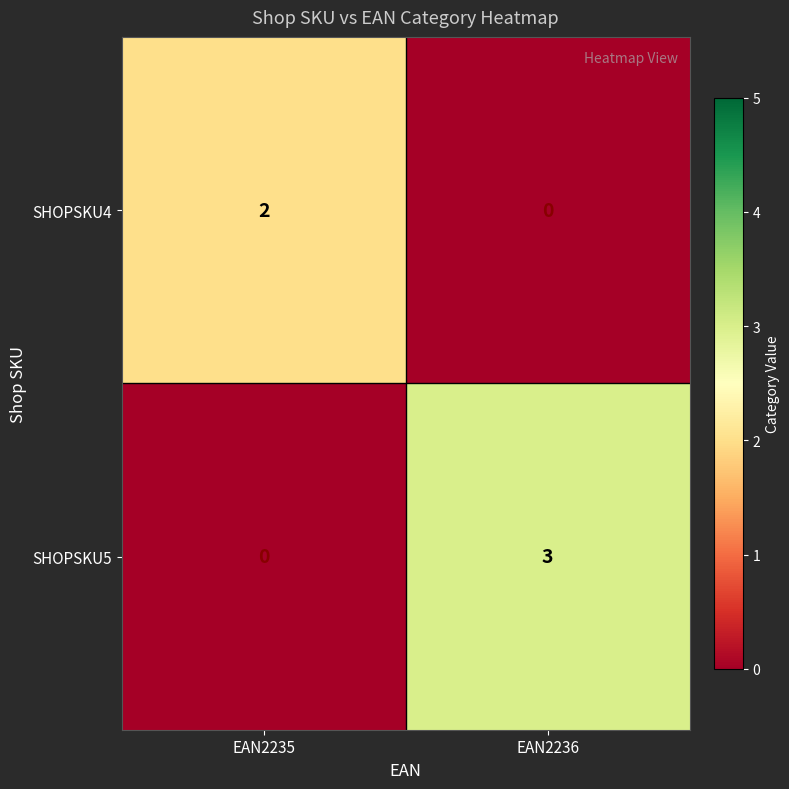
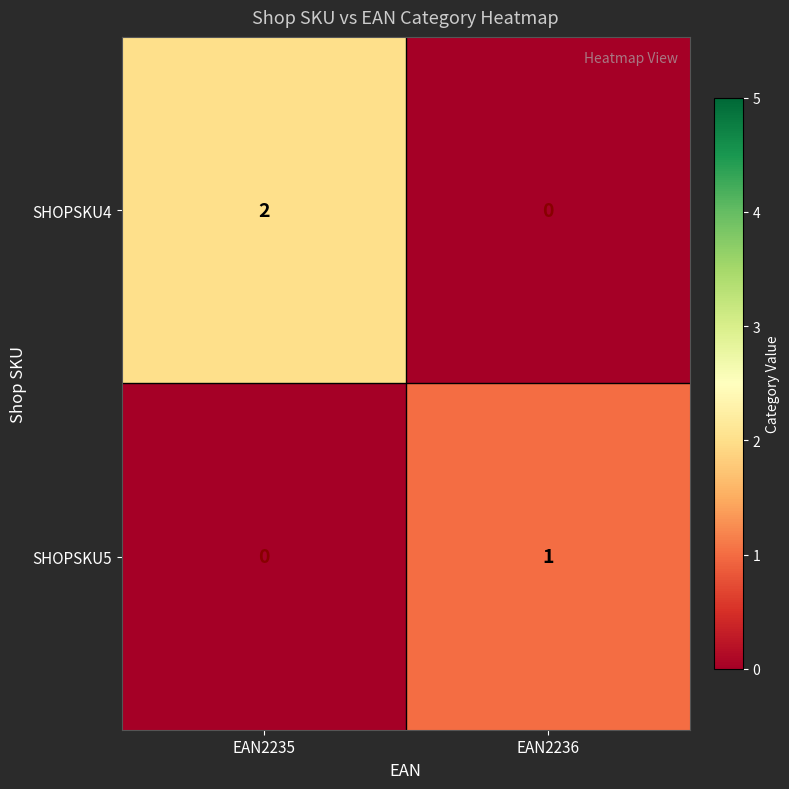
  {
    "SHOPSKU4": {
      "EAN2235": 2
    },
    "SHOPSKU5": {
-     "EAN2236": 3
+     "EAN2236": 1
    }
  }
